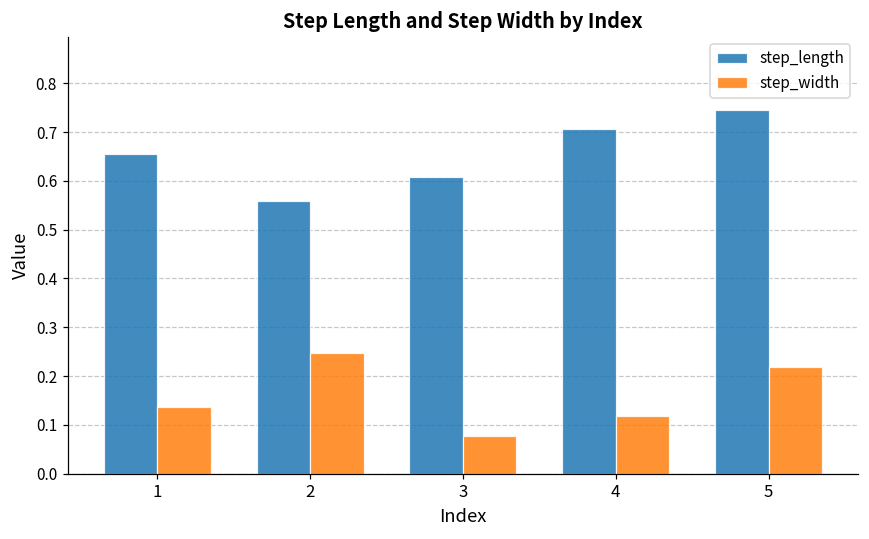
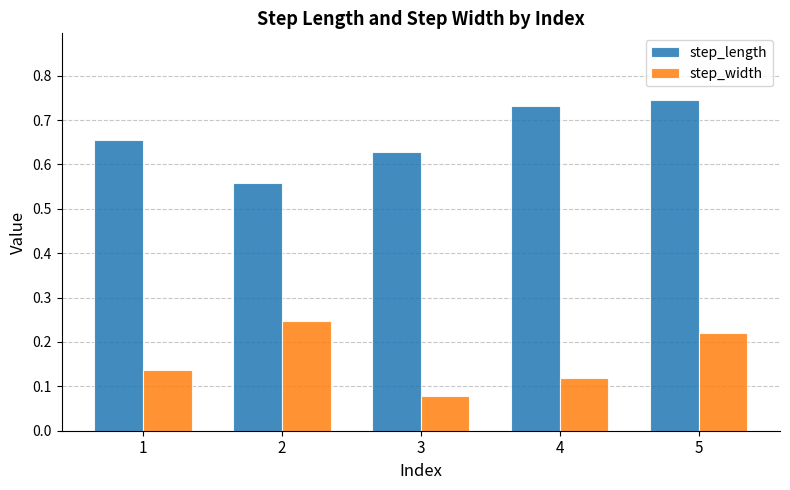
  {
    "step_length": {
      "1": 0.66,
      "2": 0.56,
-     "3": 0.61,
-     "4": 0.71,
+     "3": 0.63,
+     "4": 0.73,
      "5": 0.75
    },
    "step_width": {
      "1": 0.14,
      "2": 0.25,
      "3": 0.08,
      "4": 0.12,
      "5": 0.22
    }
  }
